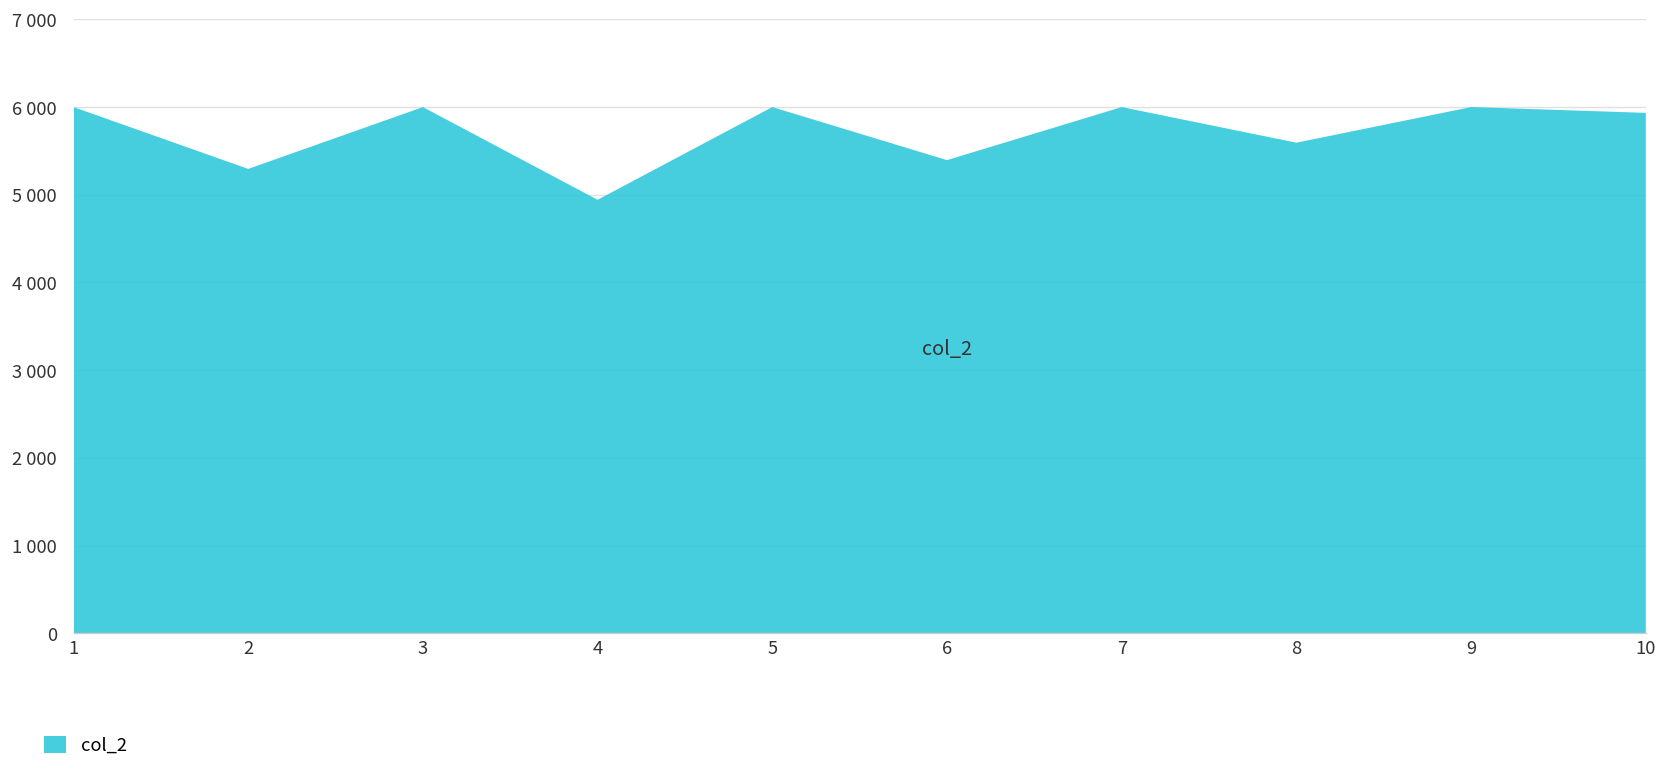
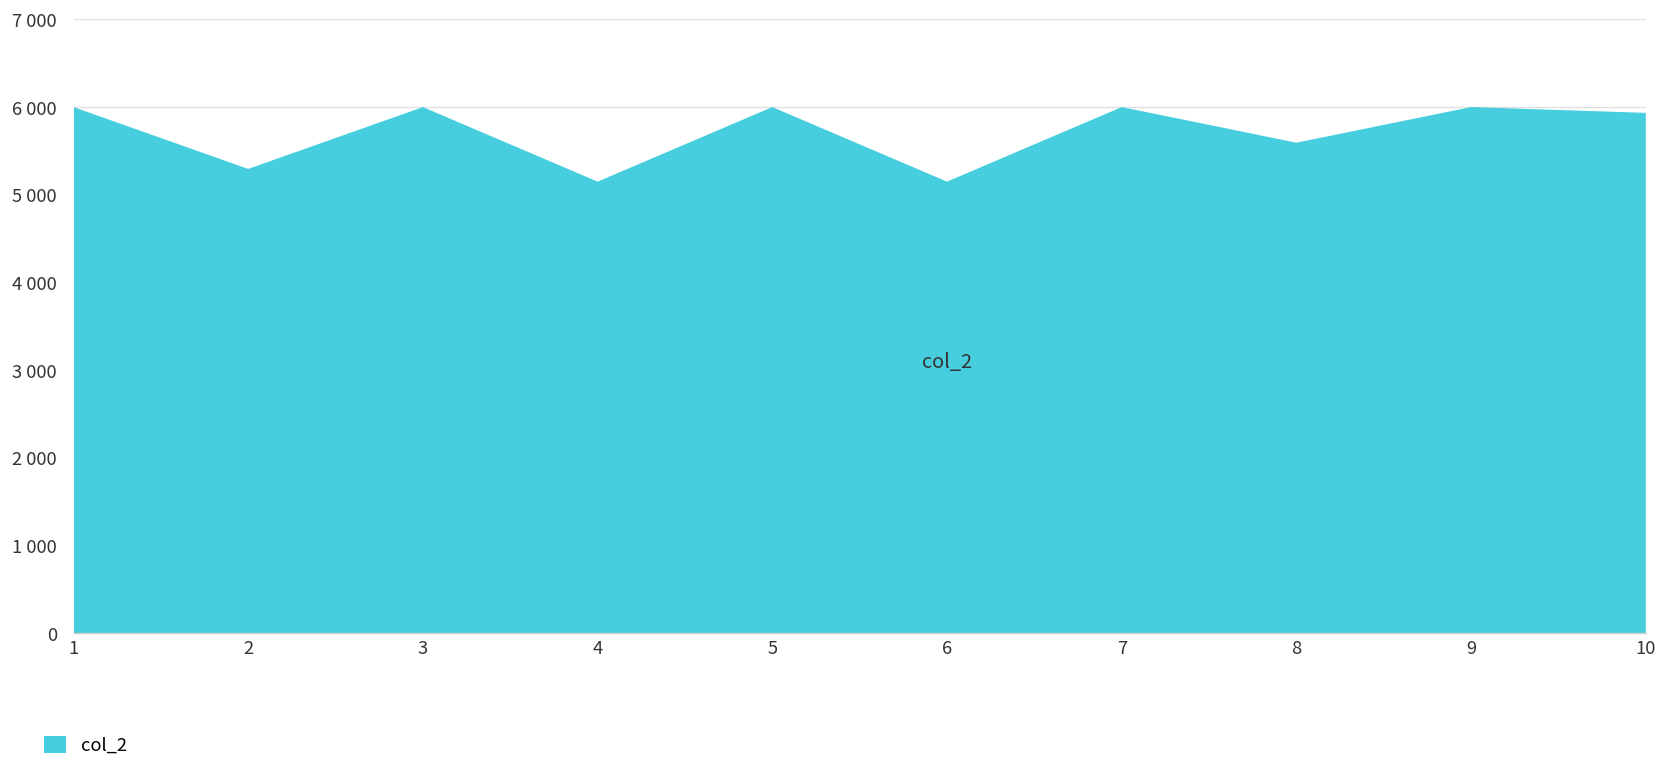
  {
    "1": 6000,
    "2": 5300,
    "3": 6000,
-   "4": 4900,
+   "4": 5200,
    "5": 6000,
-   "6": 5400,
+   "6": 5200,
    "7": 6000,
    "8": 5600,
    "9": 6000,
    "10": 5900
  }
